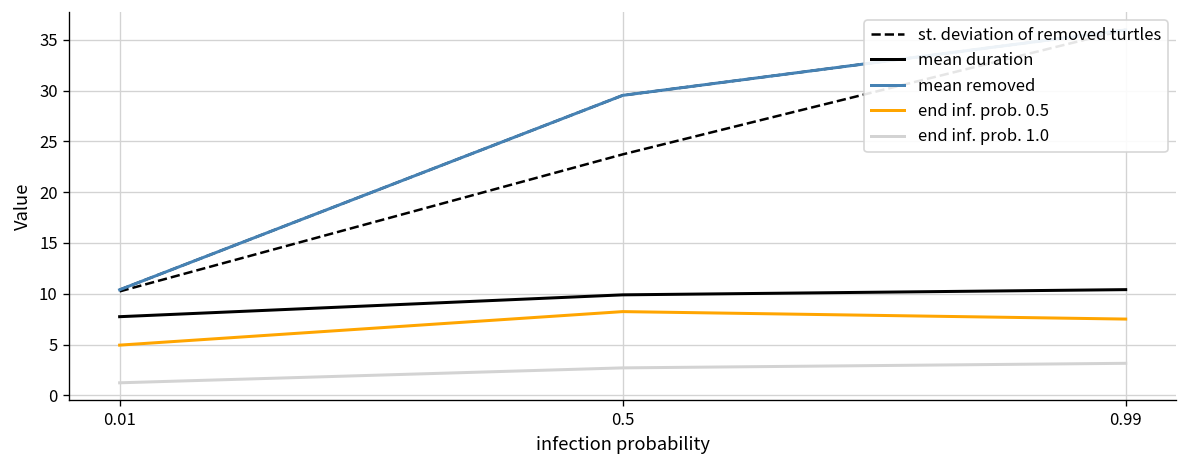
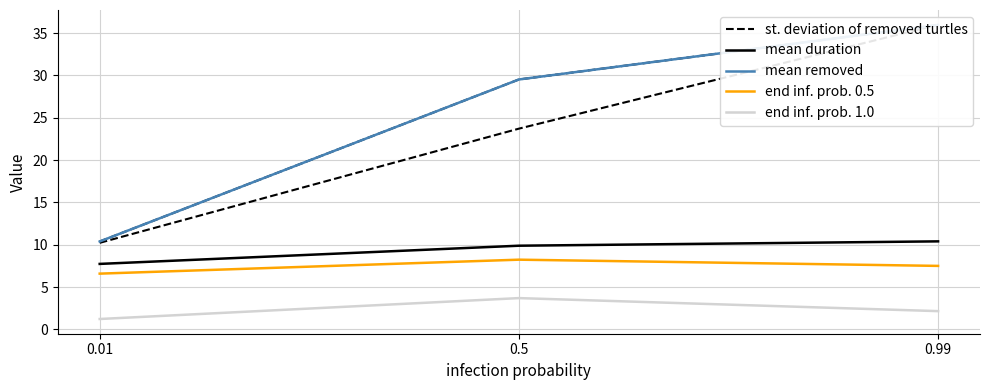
  {
    "mean removed": {
      "0.5": 30
    },
    "end inf. prob. 0.5": {
-     "0.01": 5,
+     "0.01": 7,
      "0.5": 8,
      "0.99": 8
    },
    "end inf. prob. 1.0": {
      "0.01": 1,
-     "0.5": 3,
-     "0.99": 3
+     "0.5": 4,
+     "0.99": 2
    }
  }
